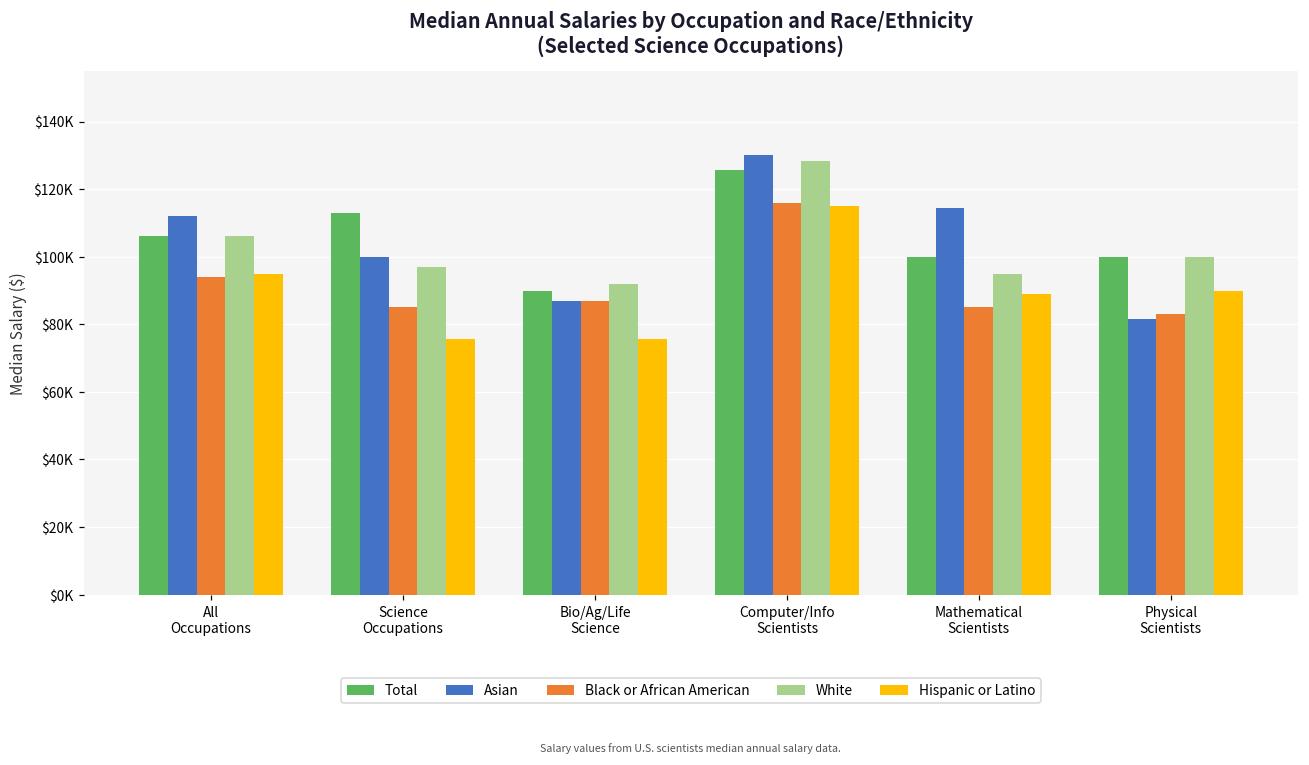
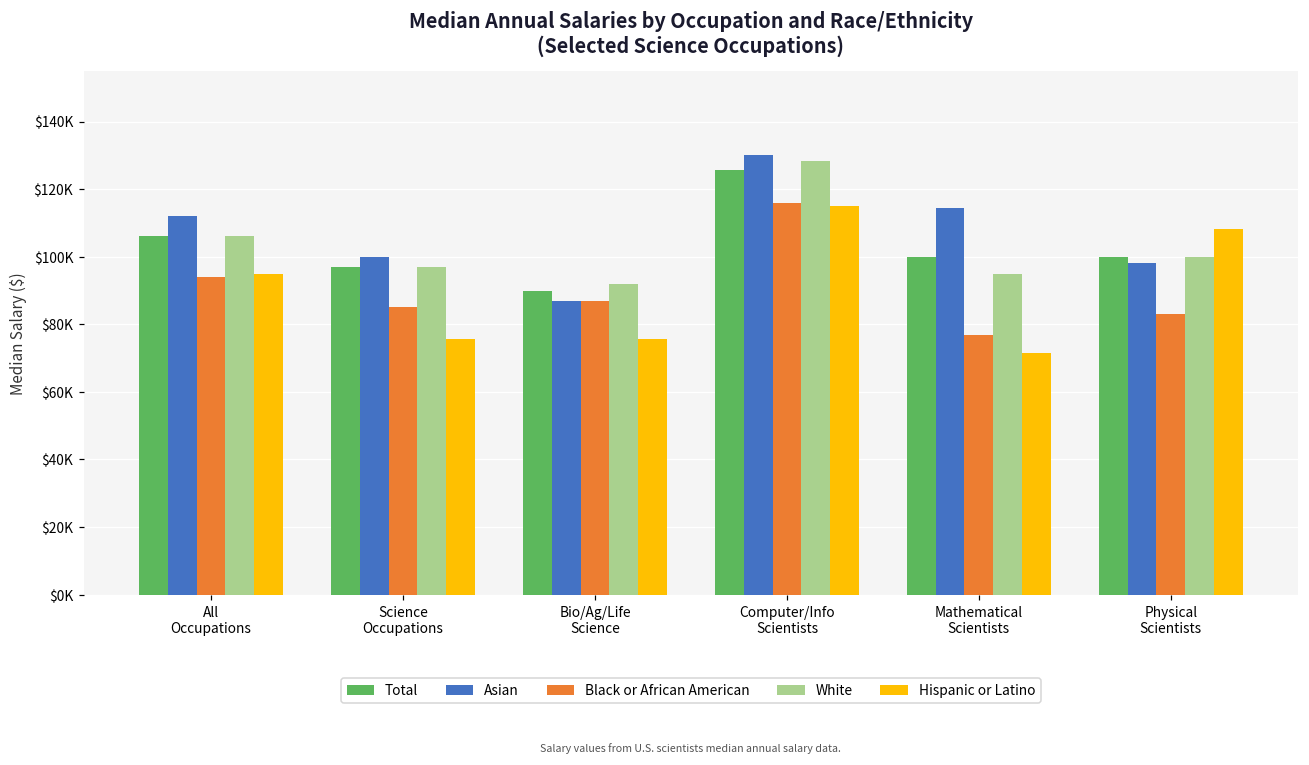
  {
    "Total": {
      "All Occupations": "$106000",
-     "Science Occupations": "$113000",
+     "Science Occupations": "$97000",
      "Bio/Ag/Life Science": "$90000",
      "Computer/Info Scientists": "$126000",
      "Mathematical Scientists": "$100000",
      "Physical Scientists": "$100000"
    },
    "Asian": {
      "All Occupations": "$112000",
      "Science Occupations": "$100000",
      "Bio/Ag/Life Science": "$87000",
      "Computer/Info Scientists": "$130000",
      "Mathematical Scientists": "$114000",
-     "Physical Scientists": "$82000"
+     "Physical Scientists": "$98000"
    },
    "Black or African American": {
      "All Occupations": "$94000",
      "Science Occupations": "$85000",
      "Bio/Ag/Life Science": "$87000",
      "Computer/Info Scientists": "$116000",
-     "Mathematical Scientists": "$85000",
+     "Mathematical Scientists": "$77000",
      "Physical Scientists": "$83000"
    },
    "White": {
      "All Occupations": "$106000",
      "Science Occupations": "$97000",
      "Bio/Ag/Life Science": "$92000",
      "Computer/Info Scientists": "$128000",
      "Mathematical Scientists": "$95000",
      "Physical Scientists": "$100000"
    },
    "Hispanic or Latino": {
      "All Occupations": "$95000",
      "Science Occupations": "$76000",
      "Bio/Ag/Life Science": "$76000",
      "Computer/Info Scientists": "$115000",
-     "Mathematical Scientists": "$89000",
-     "Physical Scientists": "$90000"
+     "Mathematical Scientists": "$71000",
+     "Physical Scientists": "$108000"
    }
  }
